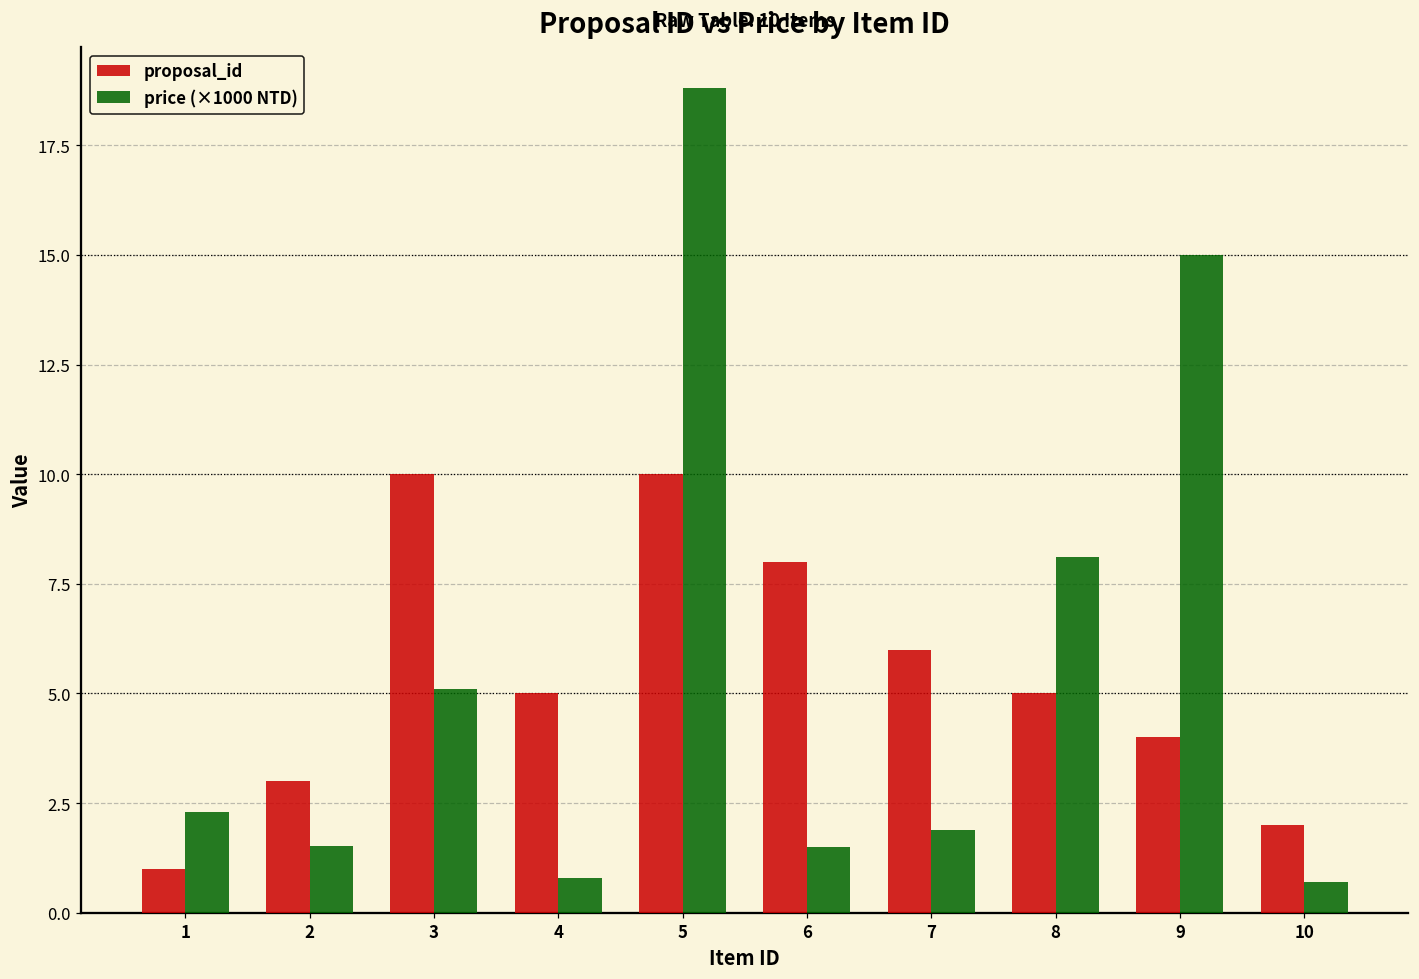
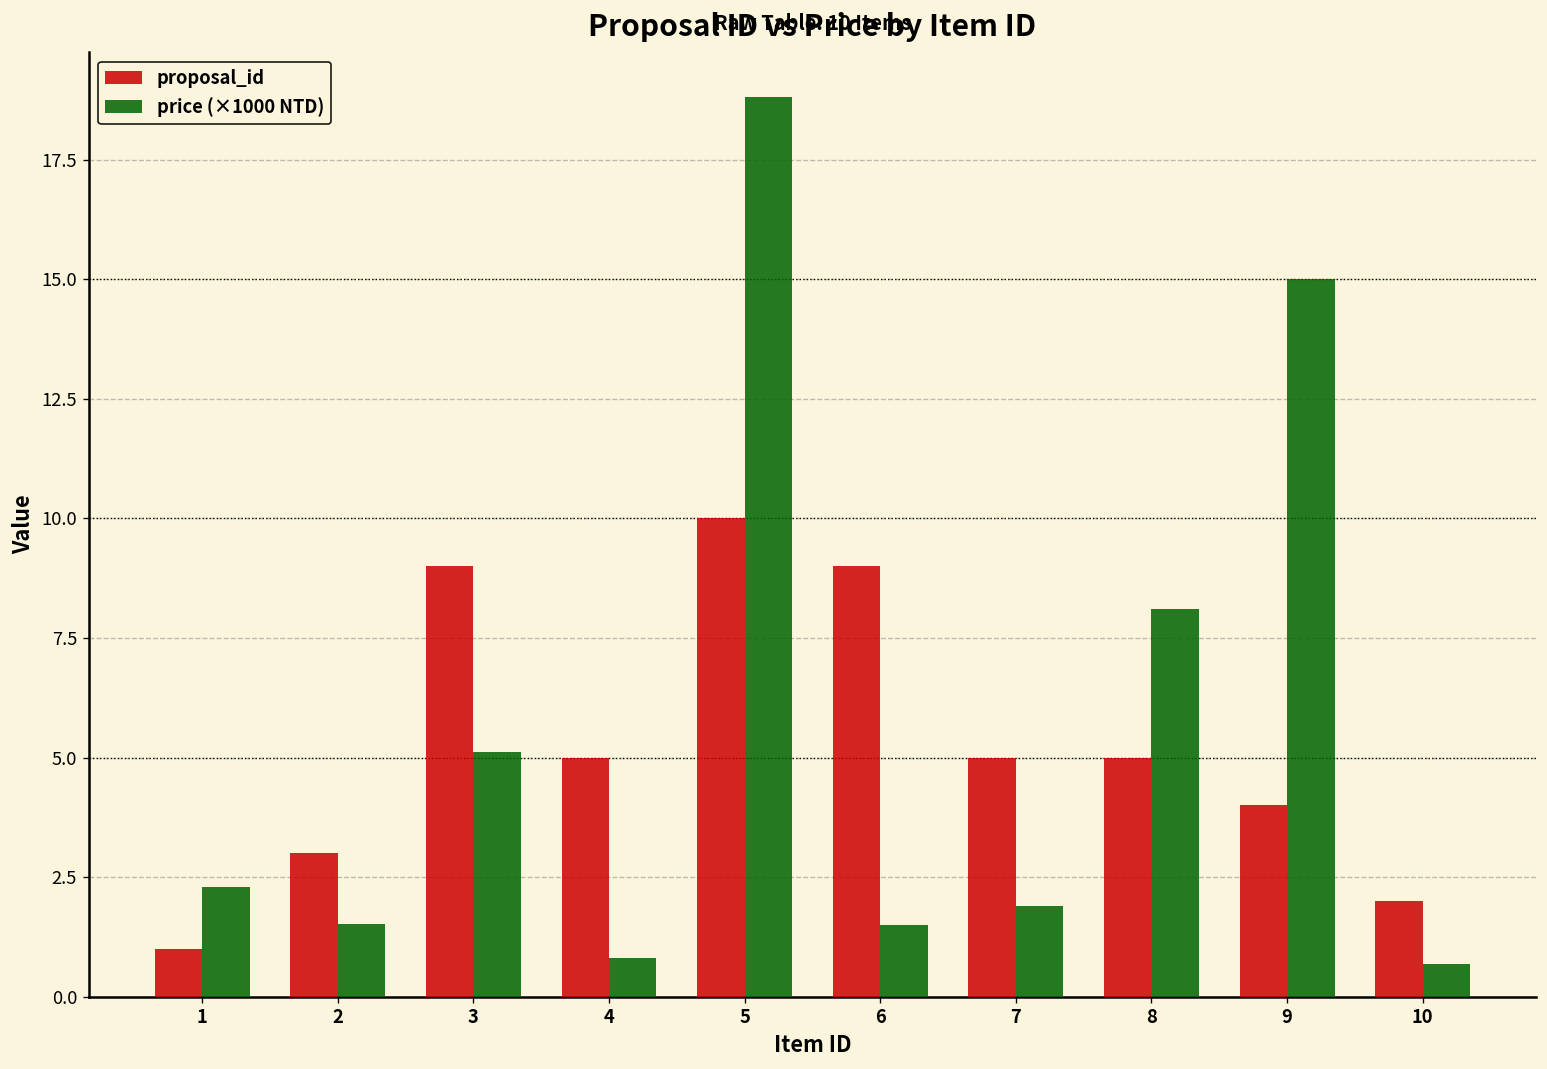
  {
    "proposal_id": {
      "1": 1,
      "2": 3,
-     "3": 10,
+     "3": 9,
      "4": 5,
      "5": 10,
-     "6": 8,
-     "7": 6,
+     "6": 9,
+     "7": 5,
      "8": 5,
      "9": 4,
      "10": 2
    },
    "price (×1000 NTD)": {
      "1": 2.3,
      "2": 1.5,
      "3": 5.1,
      "4": 0.8,
      "5": 18.8,
      "6": 1.5,
      "7": 1.9,
      "8": 8.1,
      "9": 15,
      "10": 0.7
    }
  }
